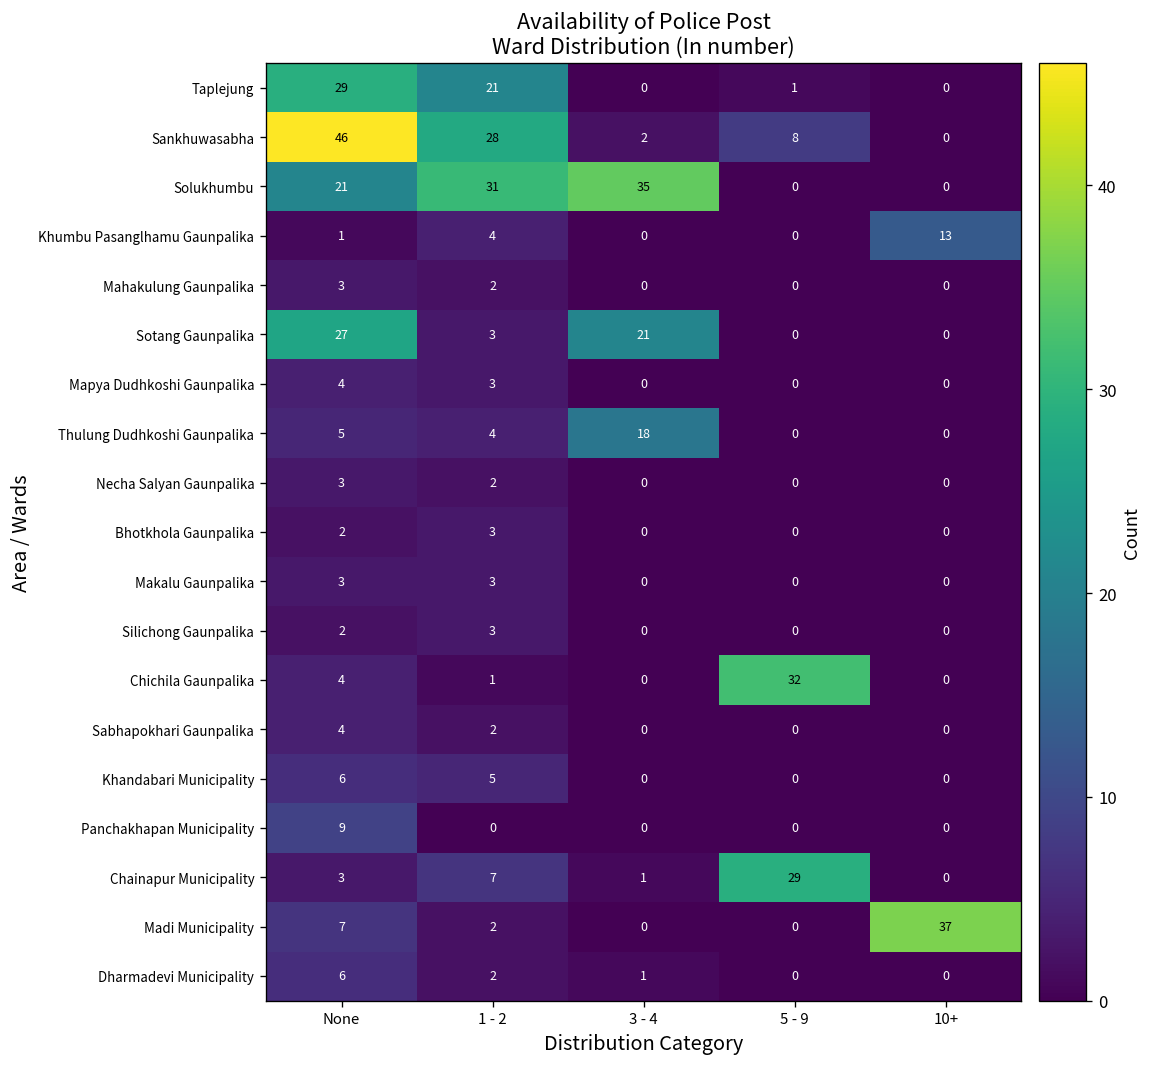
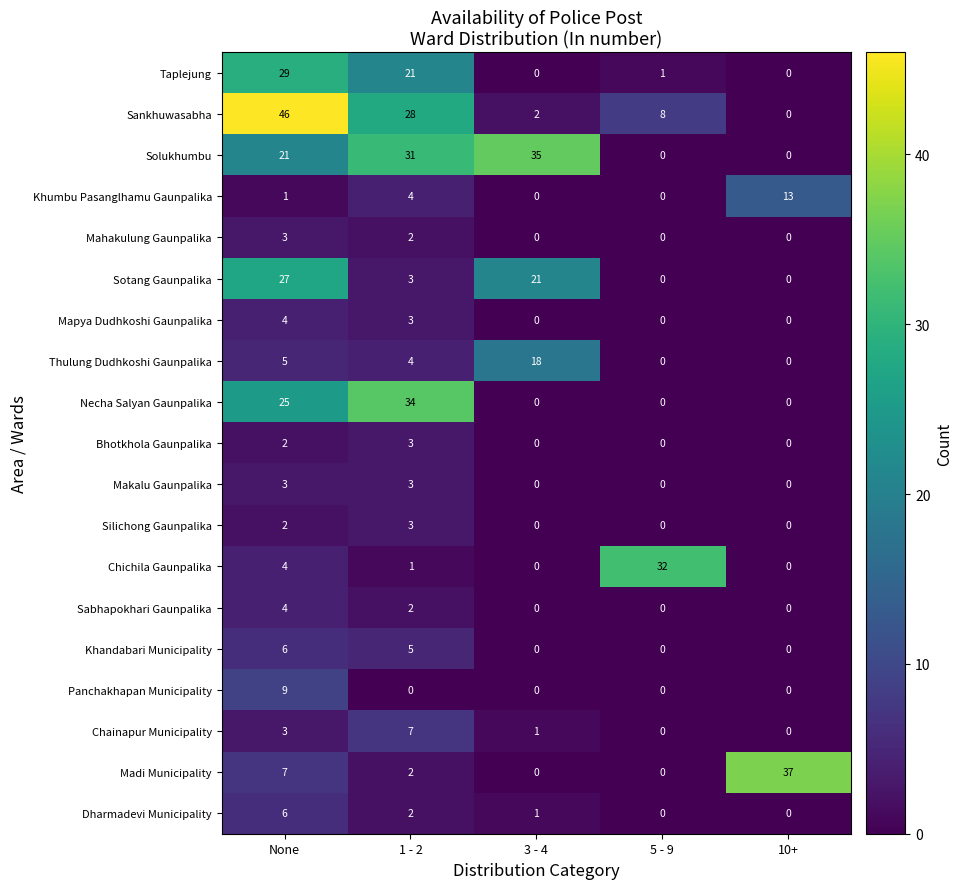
  {
    "Taplejung": {
      "None": 29,
      "1 - 2": 21,
      "3 - 4": 0,
      "5 - 9": 1,
      "10+": 0
    },
    "Sankhuwasabha": {
      "None": 46,
      "1 - 2": 28,
      "3 - 4": 2,
      "5 - 9": 8,
      "10+": 0
    },
    "Solukhumbu": {
      "None": 21,
      "1 - 2": 31,
      "3 - 4": 35,
      "5 - 9": 0,
      "10+": 0
    },
    "Khumbu Pasanglhamu Gaunpalika": {
      "None": 1,
      "1 - 2": 4,
      "3 - 4": 0,
      "5 - 9": 0,
      "10+": 13
    },
    "Mahakulung Gaunpalika": {
      "None": 3,
      "1 - 2": 2,
      "3 - 4": 0,
      "5 - 9": 0,
      "10+": 0
    },
    "Sotang Gaunpalika": {
      "None": 27,
      "1 - 2": 3,
      "3 - 4": 21,
      "5 - 9": 0,
      "10+": 0
    },
    "Mapya Dudhkoshi Gaunpalika": {
      "None": 4,
      "1 - 2": 3,
      "3 - 4": 0,
      "5 - 9": 0,
      "10+": 0
    },
    "Thulung Dudhkoshi Gaunpalika": {
      "None": 5,
      "1 - 2": 4,
      "3 - 4": 18,
      "5 - 9": 0,
      "10+": 0
    },
    "Necha Salyan Gaunpalika": {
-     "None": 3,
-     "1 - 2": 2,
+     "None": 25,
+     "1 - 2": 34,
      "3 - 4": 0,
      "5 - 9": 0,
      "10+": 0
    },
    "Bhotkhola Gaunpalika": {
      "None": 2,
      "1 - 2": 3,
      "3 - 4": 0,
      "5 - 9": 0,
      "10+": 0
    },
    "Makalu Gaunpalika": {
      "None": 3,
      "1 - 2": 3,
      "3 - 4": 0,
      "5 - 9": 0,
      "10+": 0
    },
    "Silichong Gaunpalika": {
      "None": 2,
      "1 - 2": 3,
      "3 - 4": 0,
      "5 - 9": 0,
      "10+": 0
    },
    "Chichila Gaunpalika": {
      "None": 4,
      "1 - 2": 1,
      "3 - 4": 0,
      "5 - 9": 32,
      "10+": 0
    },
    "Sabhapokhari Gaunpalika": {
      "None": 4,
      "1 - 2": 2,
      "3 - 4": 0,
      "5 - 9": 0,
      "10+": 0
    },
    "Khandabari Municipality": {
      "None": 6,
      "1 - 2": 5,
      "3 - 4": 0,
      "5 - 9": 0,
      "10+": 0
    },
    "Panchakhapan Municipality": {
      "None": 9,
      "1 - 2": 0,
      "3 - 4": 0,
      "5 - 9": 0,
      "10+": 0
    },
    "Chainapur Municipality": {
      "None": 3,
      "1 - 2": 7,
      "3 - 4": 1,
-     "5 - 9": 29,
+     "5 - 9": 0,
      "10+": 0
    },
    "Madi Municipality": {
      "None": 7,
      "1 - 2": 2,
      "3 - 4": 0,
      "5 - 9": 0,
      "10+": 37
    },
    "Dharmadevi Municipality": {
      "None": 6,
      "1 - 2": 2,
      "3 - 4": 1,
      "5 - 9": 0,
      "10+": 0
    }
  }
